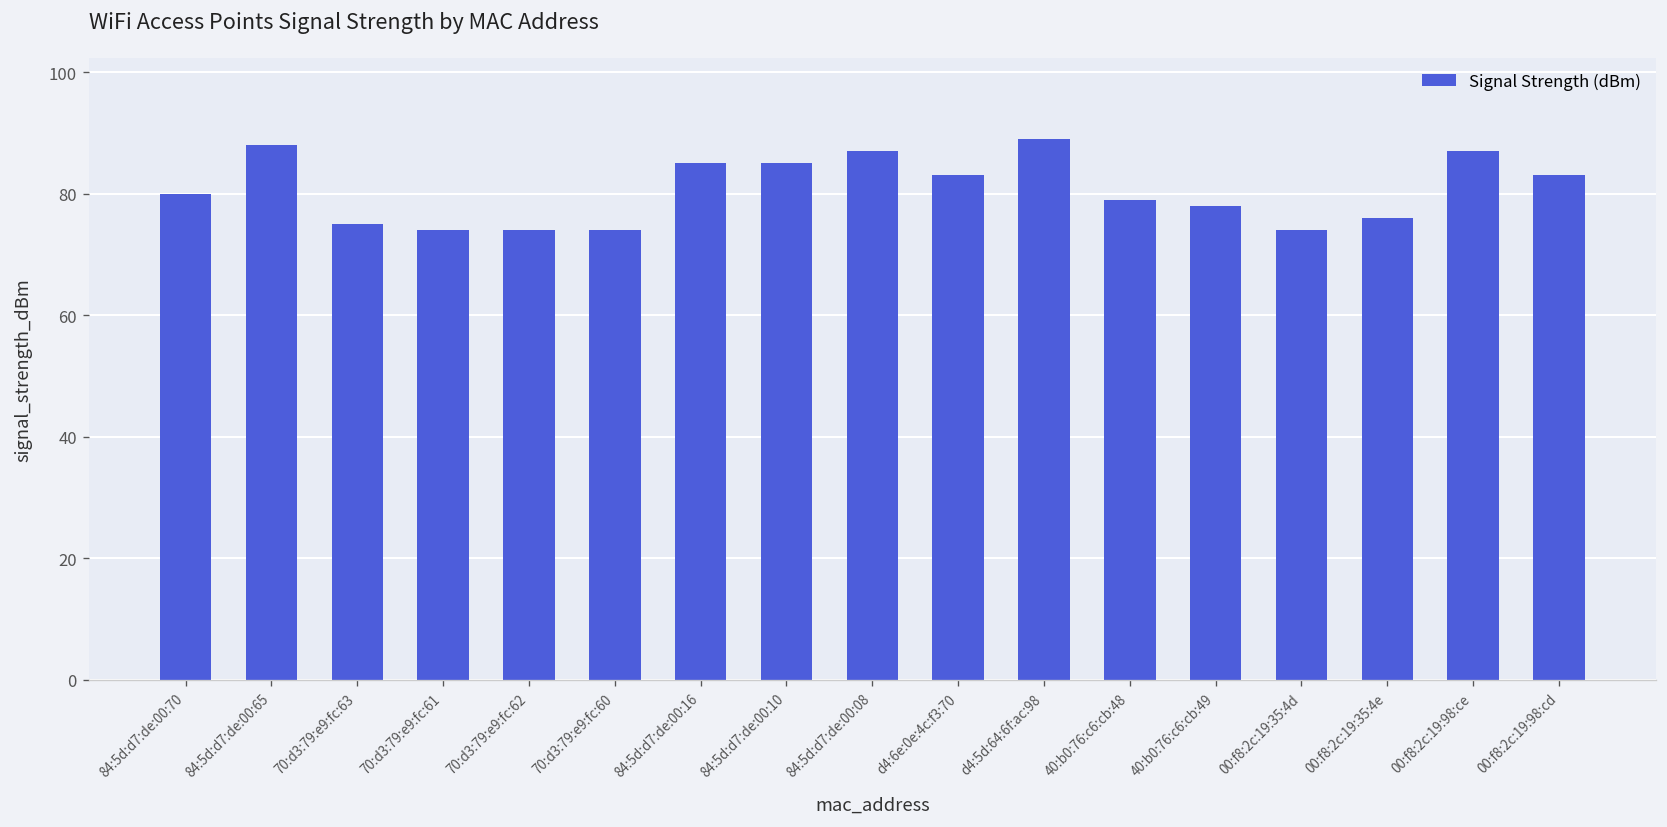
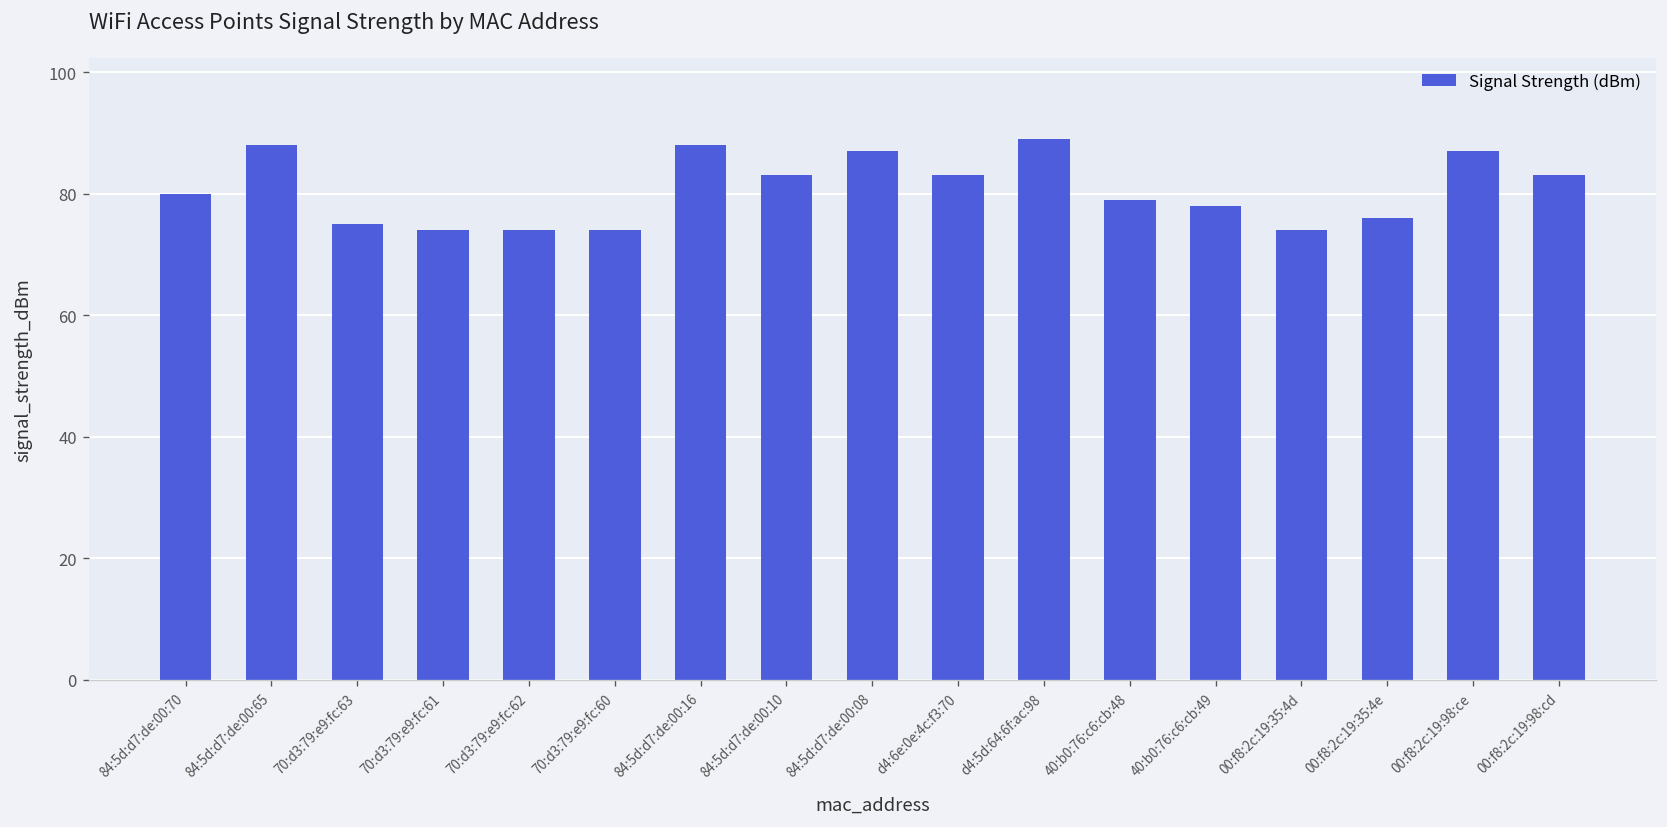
  {
    "84:5d:d7:de:00:70": 80,
    "84:5d:d7:de:00:65": 88,
    "70:d3:79:e9:fc:63": 75,
    "70:d3:79:e9:fc:61": 74,
    "70:d3:79:e9:fc:62": 74,
    "70:d3:79:e9:fc:60": 74,
-   "84:5d:d7:de:00:16": 85,
-   "84:5d:d7:de:00:10": 85,
+   "84:5d:d7:de:00:16": 88,
+   "84:5d:d7:de:00:10": 83,
    "84:5d:d7:de:00:08": 87,
    "d4:6e:0e:4c:f3:70": 83,
    "d4:5d:64:6f:ac:98": 89,
    "40:b0:76:c6:cb:48": 79,
    "40:b0:76:c6:cb:49": 78,
    "00:f8:2c:19:35:4d": 74,
    "00:f8:2c:19:35:4e": 76,
    "00:f8:2c:19:98:ce": 87,
    "00:f8:2c:19:98:cd": 83
  }
